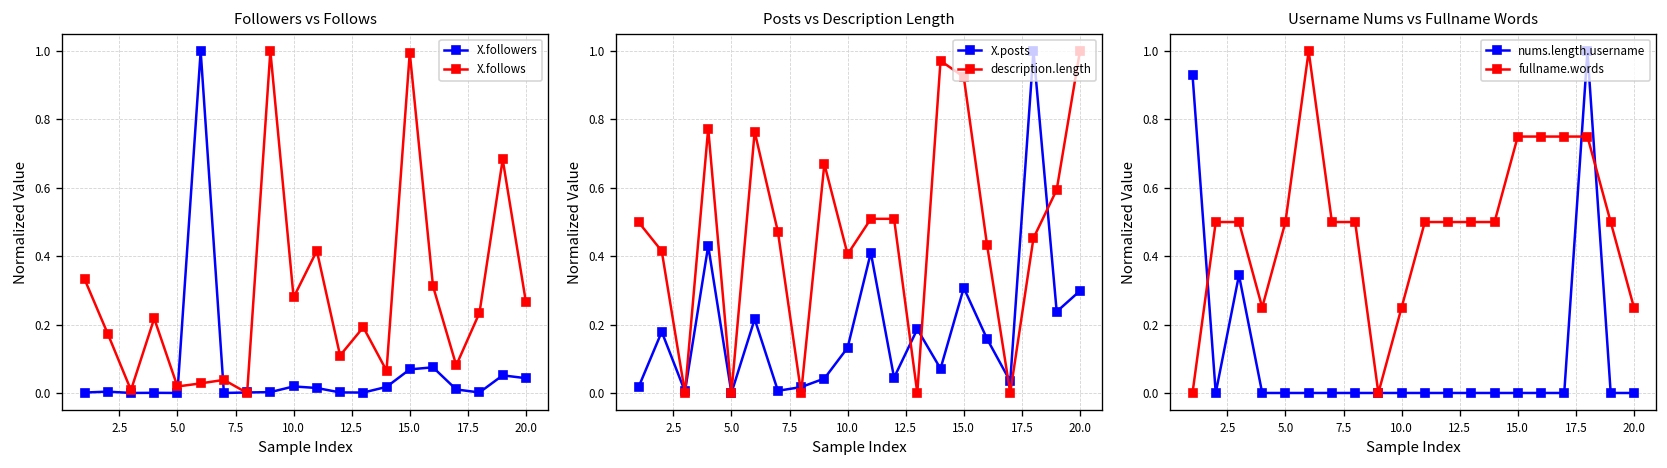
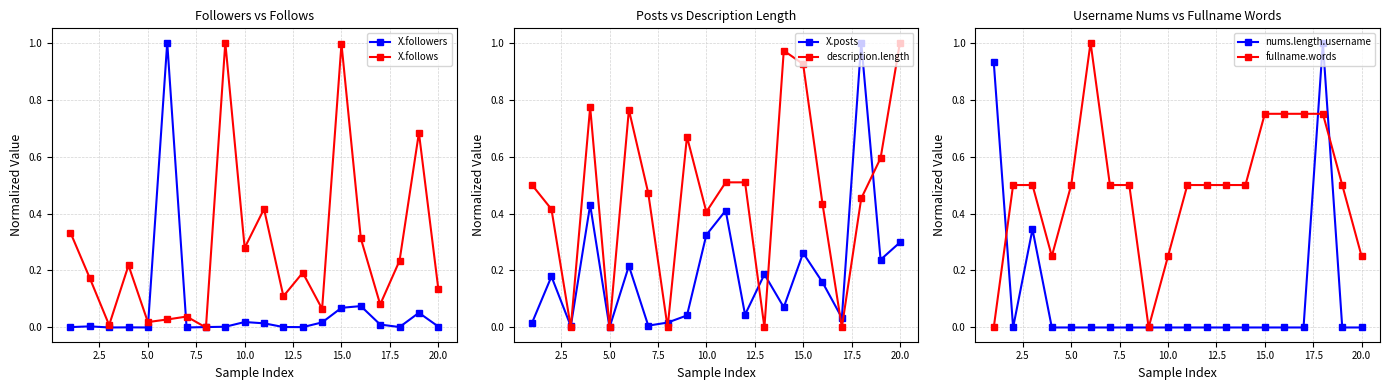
  {
    "Followers vs Follows": {
      "X.followers": {
        "5.0": 0.00,
        "10.0": 0.02,
        "15.0": 0.07,
-       "20.0": 0.04
+       "20.0": 0.00
      },
      "X.follows": {
        "5.0": 0.02,
        "10.0": 0.28,
        "15.0": 1.00,
-       "20.0": 0.27
+       "20.0": 0.14
      }
    },
    "Posts vs Description Length": {
      "X.posts": {
-       "10.0": 0.13,
-       "15.0": 0.31,
+       "10.0": 0.32,
+       "15.0": 0.26,
        "20.0": 0.30
      },
      "description.length": {
        "10.0": 0.41
      }
    },
    "Username Nums vs Fullname Words": {
      "nums.length.username": {
        "5.0": 0.00,
        "10.0": 0.00,
        "15.0": 0.00,
        "20.0": 0.00
      },
      "fullname.words": {
        "5.0": 0.50,
        "10.0": 0.25,
        "15.0": 0.75,
        "20.0": 0.25
      }
    }
  }
